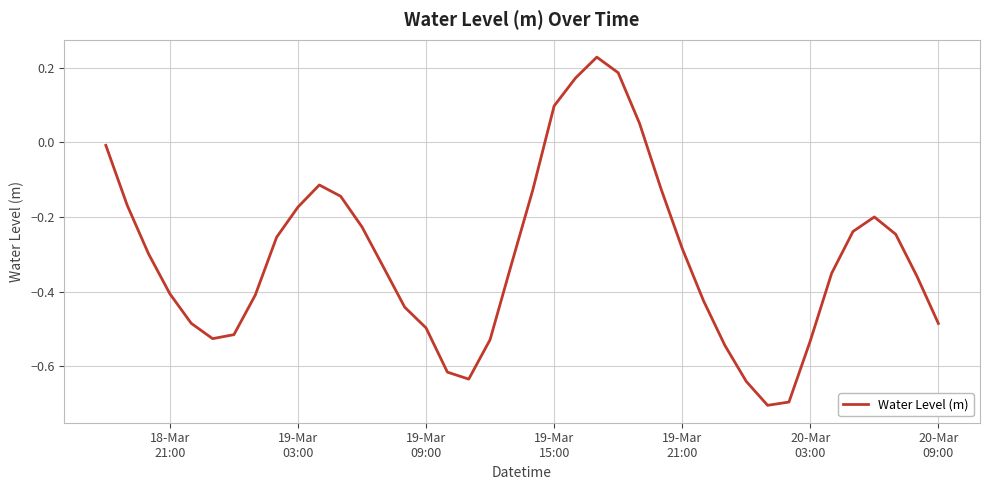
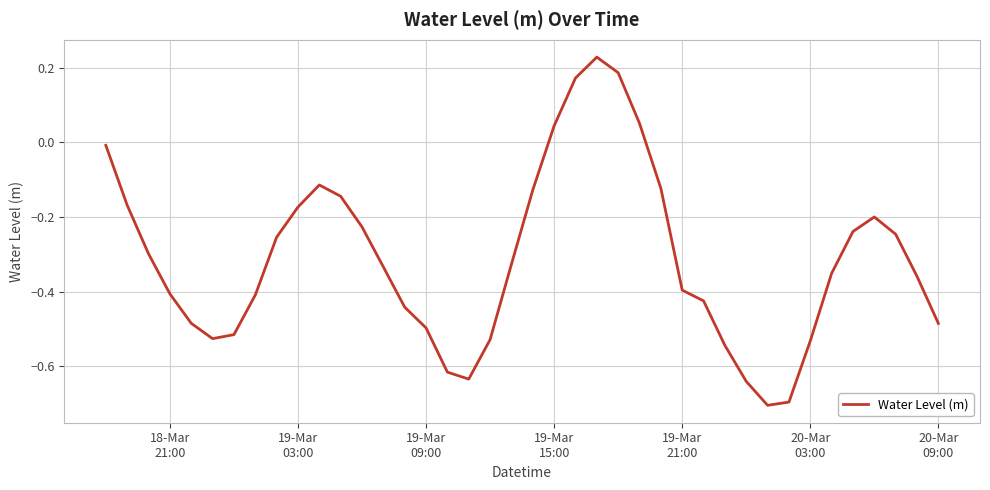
  {
    "18-Mar 21:00": -0.41,
    "19-Mar 03:00": -0.17,
    "19-Mar 09:00": -0.50,
-   "19-Mar 15:00": 0.10,
-   "19-Mar 21:00": -0.28,
+   "19-Mar 15:00": 0.04,
+   "19-Mar 21:00": -0.40,
    "20-Mar 03:00": -0.53,
    "20-Mar 09:00": -0.49
  }
